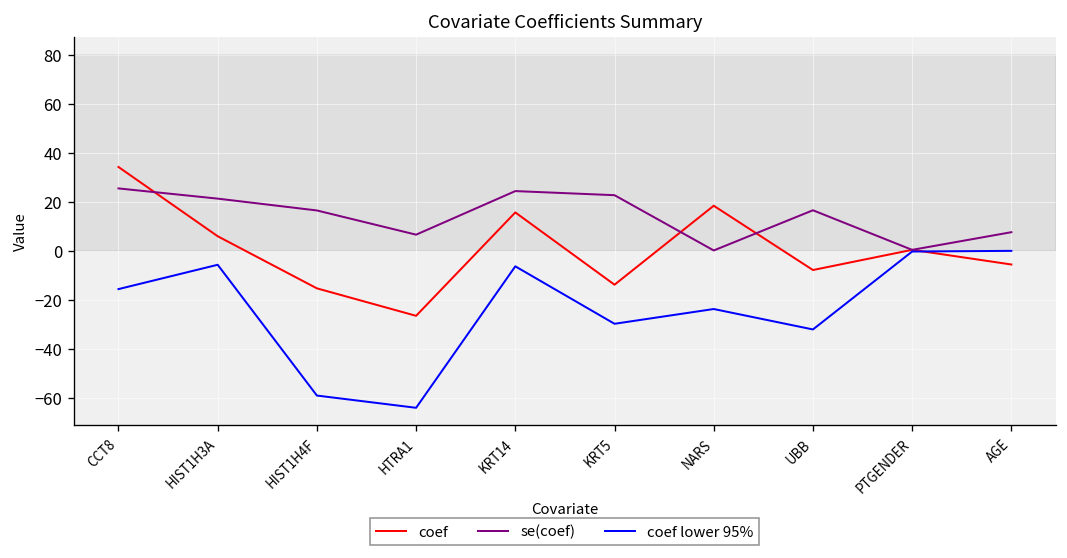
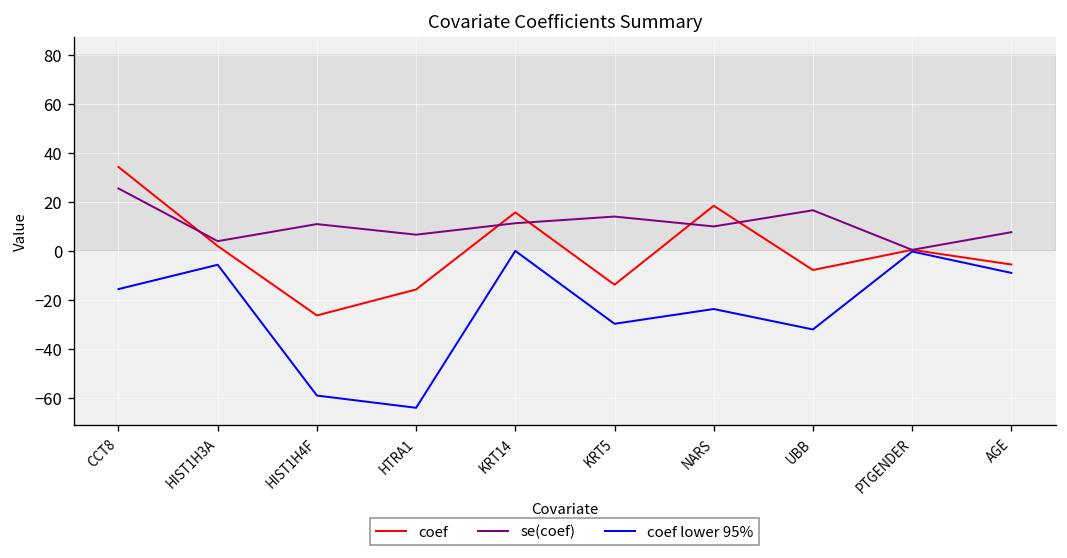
  {
    "coef": {
      "CCT8": 34,
-     "HIST1H3A": 6,
-     "HIST1H4F": -15,
-     "HTRA1": -27,
+     "HIST1H3A": 2,
+     "HIST1H4F": -26,
+     "HTRA1": -16,
      "KRT14": 16,
      "KRT5": -14,
      "NARS": 18,
      "UBB": -8,
      "AGE": -6
    },
    "se(coef)": {
      "CCT8": 25,
-     "HIST1H3A": 21,
-     "HIST1H4F": 16,
+     "HIST1H3A": 4,
+     "HIST1H4F": 11,
      "HTRA1": 7,
-     "KRT14": 24,
-     "KRT5": 23,
-     "NARS": 0,
+     "KRT14": 11,
+     "KRT5": 14,
+     "NARS": 10,
      "UBB": 17,
      "AGE": 8
    },
    "coef lower 95%": {
      "CCT8": -16,
      "HIST1H3A": -6,
      "HIST1H4F": -59,
      "HTRA1": -64,
-     "KRT14": -6,
+     "KRT14": 0,
      "KRT5": -30,
      "NARS": -24,
      "UBB": -32,
-     "AGE": 0
+     "AGE": -9
    }
  }
